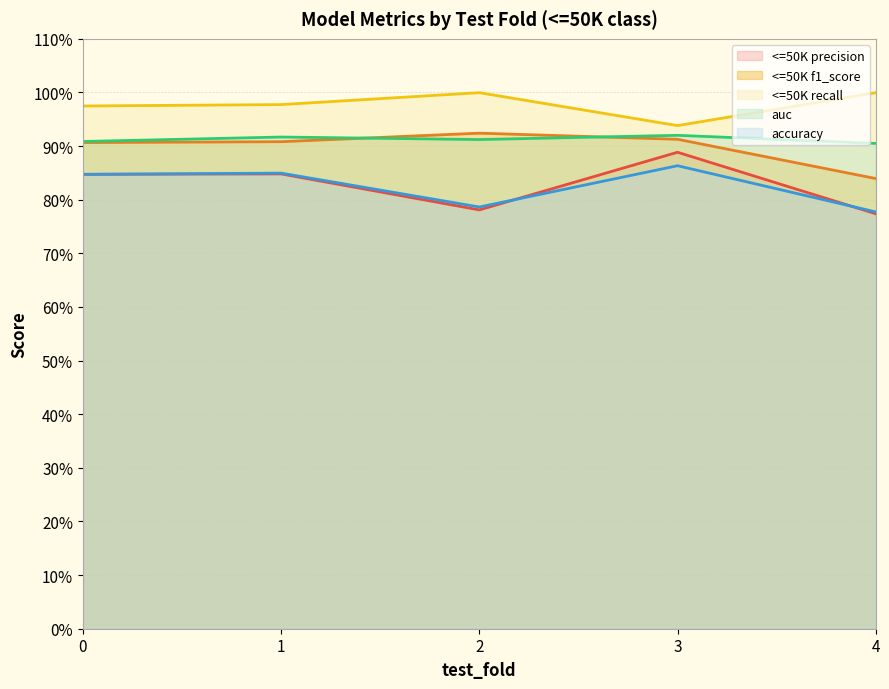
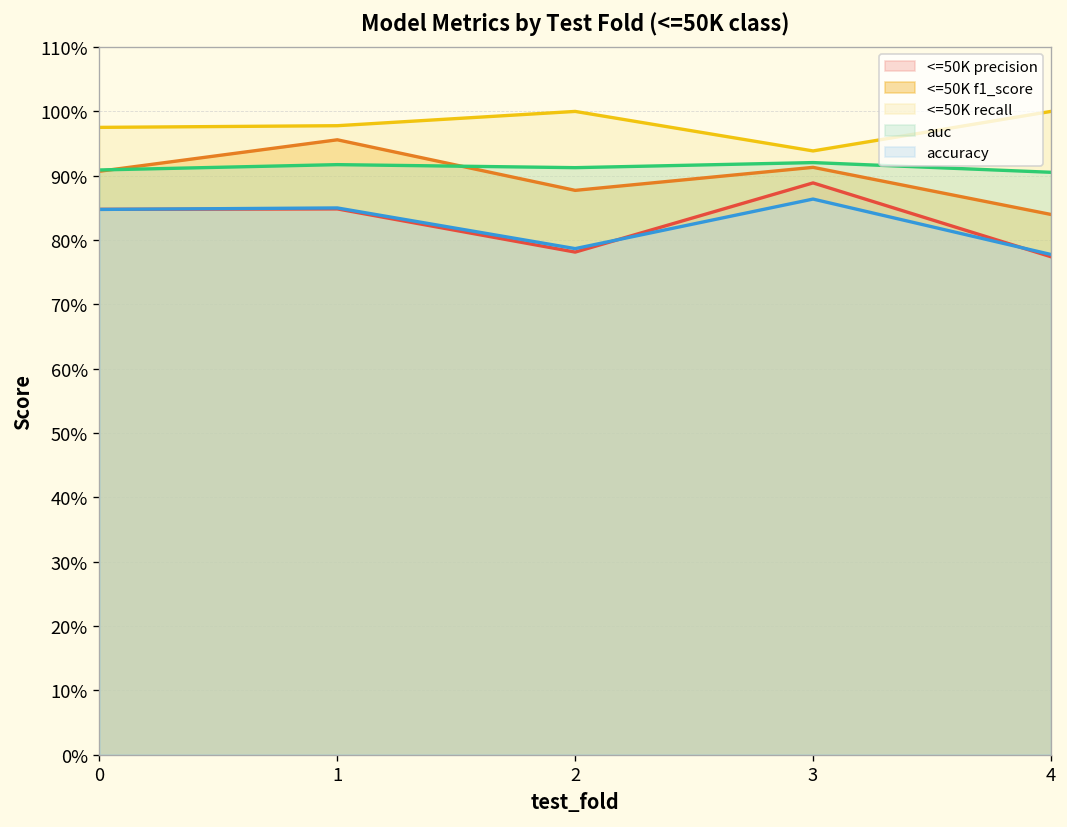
  {
    "<=50K f1_score": {
-     "1": "91%",
-     "2": "92%",
+     "1": "96%",
+     "2": "88%",
      "3": "91%",
      "4": "84%"
    }
  }
